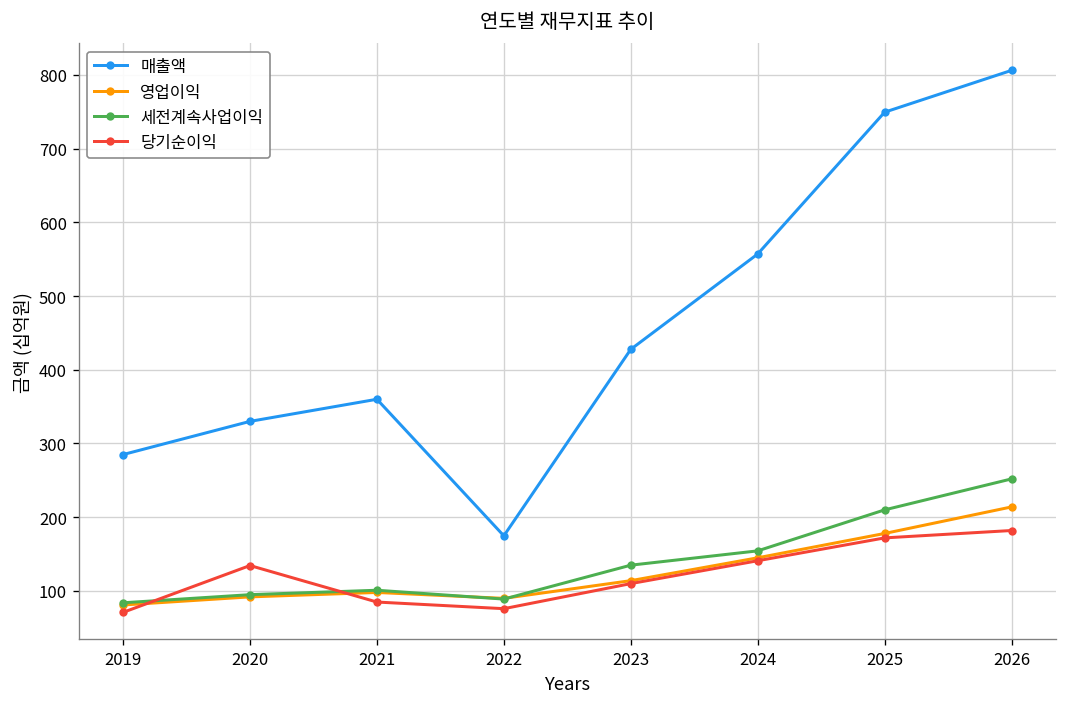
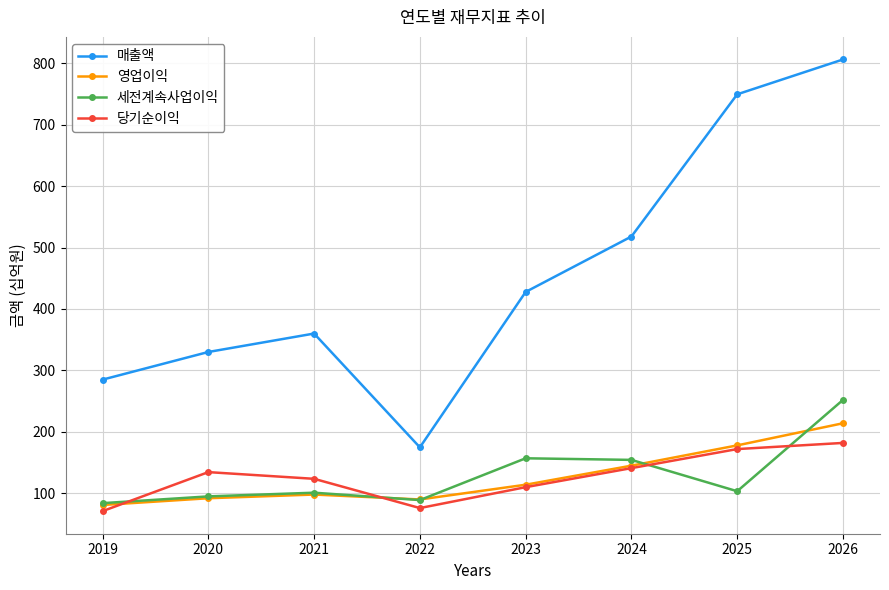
  {
    "매출액": {
      "2019": 290,
      "2020": 330,
      "2021": 360,
      "2022": 170,
      "2023": 430,
-     "2024": 560,
+     "2024": 520,
      "2025": 750,
      "2026": 810
    },
    "영업이익": {
      "2025": 180,
      "2026": 210
    },
    "세전계속사업이익": {
-     "2023": 140,
+     "2023": 160,
      "2024": 150,
-     "2025": 210,
+     "2025": 100,
      "2026": 250
    },
    "당기순이익": {
      "2019": 70,
      "2020": 130,
-     "2021": 90,
+     "2021": 120,
      "2022": 80,
      "2025": 170,
      "2026": 180
    }
  }
